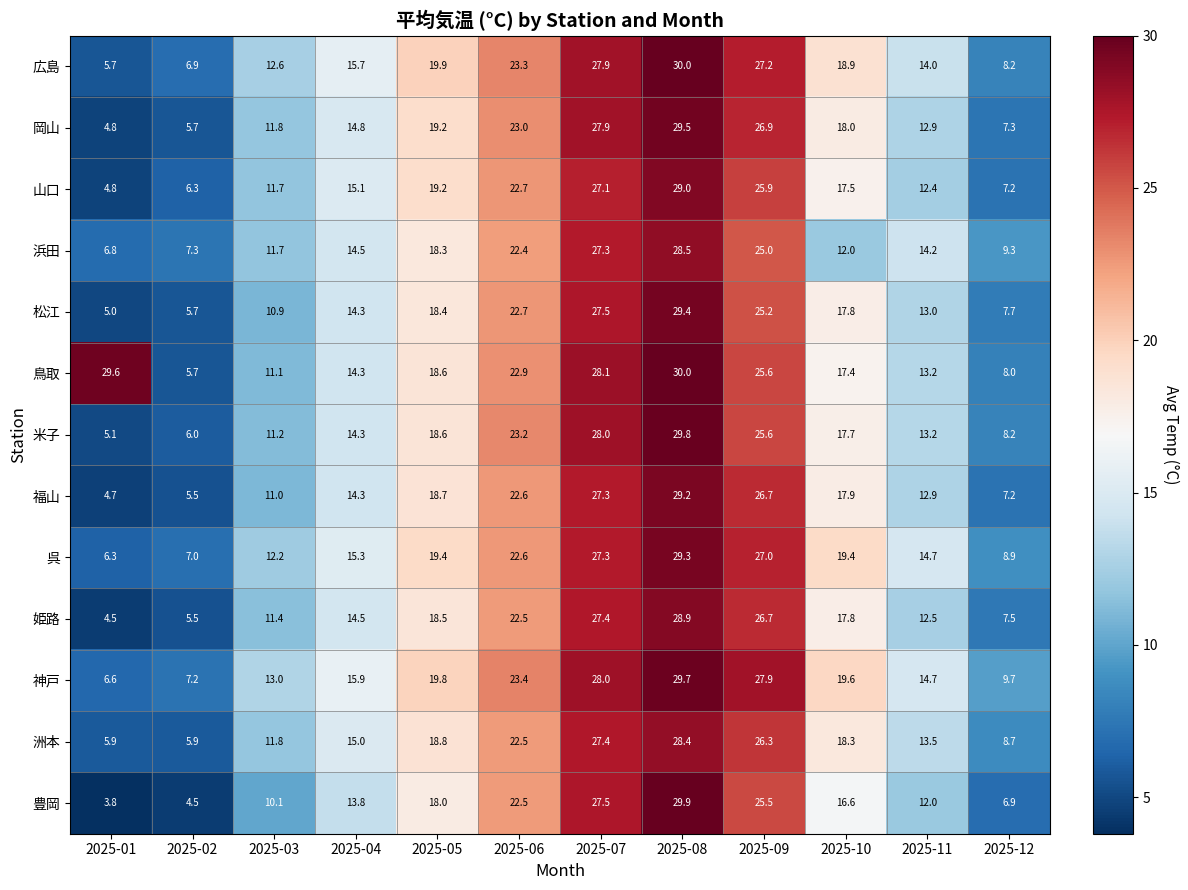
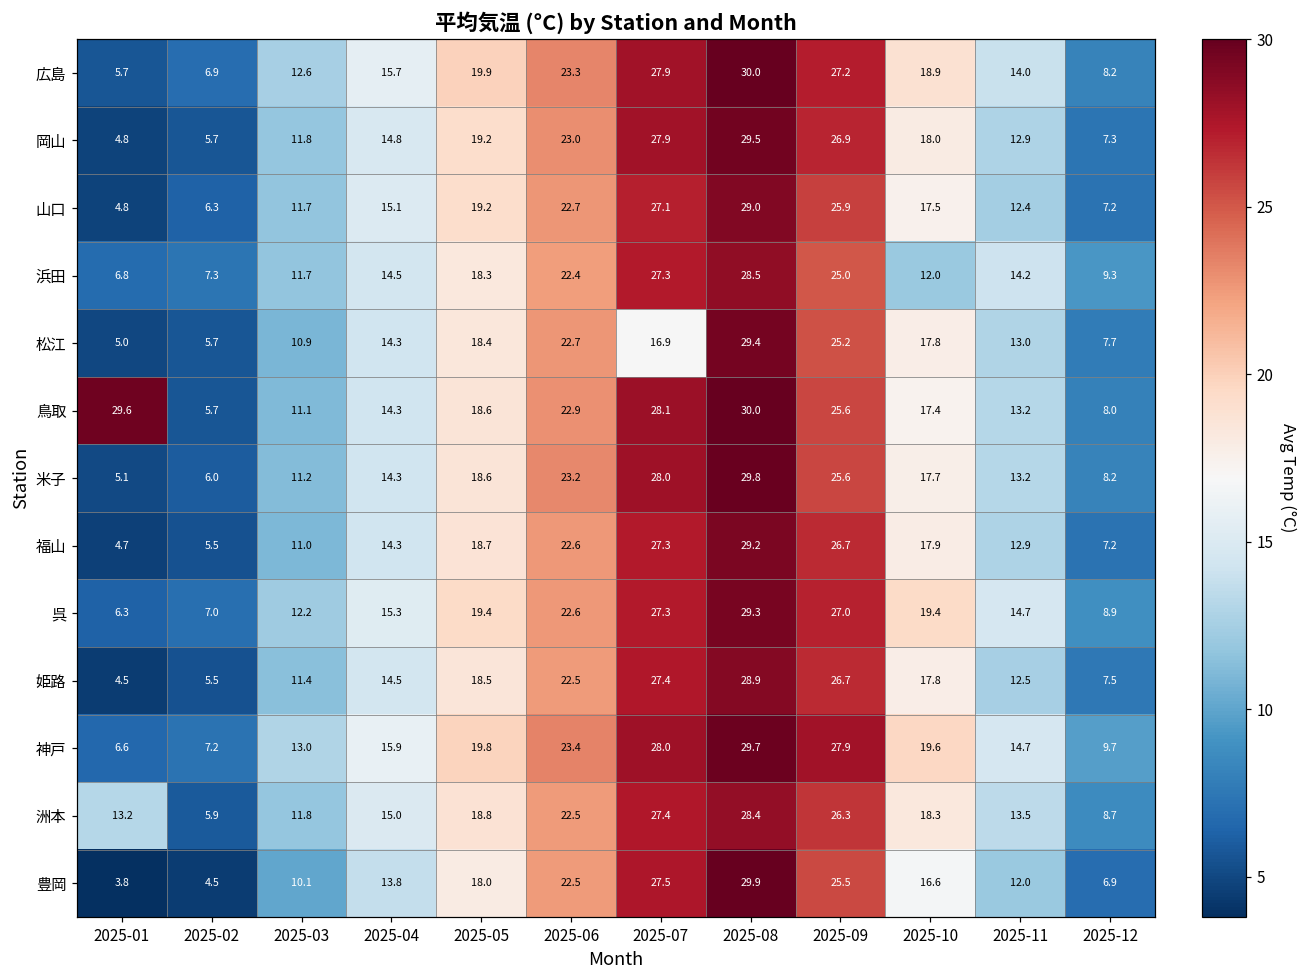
  {
    "広島": {
      "2025-01": 5.7,
      "2025-02": 6.9,
      "2025-03": 12.6,
      "2025-04": 15.7,
      "2025-05": 19.9,
      "2025-06": 23.3,
      "2025-07": 27.9,
      "2025-08": 30.0,
      "2025-09": 27.2,
      "2025-10": 18.9,
      "2025-11": 14.0,
      "2025-12": 8.2
    },
    "岡山": {
      "2025-01": 4.8,
      "2025-02": 5.7,
      "2025-03": 11.8,
      "2025-04": 14.8,
      "2025-05": 19.2,
      "2025-06": 23.0,
      "2025-07": 27.9,
      "2025-08": 29.5,
      "2025-09": 26.9,
      "2025-10": 18.0,
      "2025-11": 12.9,
      "2025-12": 7.3
    },
    "山口": {
      "2025-01": 4.8,
      "2025-02": 6.3,
      "2025-03": 11.7,
      "2025-04": 15.1,
      "2025-05": 19.2,
      "2025-06": 22.7,
      "2025-07": 27.1,
      "2025-08": 29.0,
      "2025-09": 25.9,
      "2025-10": 17.5,
      "2025-11": 12.4,
      "2025-12": 7.2
    },
    "浜田": {
      "2025-01": 6.8,
      "2025-02": 7.3,
      "2025-03": 11.7,
      "2025-04": 14.5,
      "2025-05": 18.3,
      "2025-06": 22.4,
      "2025-07": 27.3,
      "2025-08": 28.5,
      "2025-09": 25.0,
      "2025-10": 12.0,
      "2025-11": 14.2,
      "2025-12": 9.3
    },
    "松江": {
      "2025-01": 5.0,
      "2025-02": 5.7,
      "2025-03": 10.9,
      "2025-04": 14.3,
      "2025-05": 18.4,
      "2025-06": 22.7,
-     "2025-07": 27.5,
+     "2025-07": 16.9,
      "2025-08": 29.4,
      "2025-09": 25.2,
      "2025-10": 17.8,
      "2025-11": 13.0,
      "2025-12": 7.7
    },
    "鳥取": {
      "2025-01": 29.6,
      "2025-02": 5.7,
      "2025-03": 11.1,
      "2025-04": 14.3,
      "2025-05": 18.6,
      "2025-06": 22.9,
      "2025-07": 28.1,
      "2025-08": 30.0,
      "2025-09": 25.6,
      "2025-10": 17.4,
      "2025-11": 13.2,
      "2025-12": 8.0
    },
    "米子": {
      "2025-01": 5.1,
      "2025-02": 6.0,
      "2025-03": 11.2,
      "2025-04": 14.3,
      "2025-05": 18.6,
      "2025-06": 23.2,
      "2025-07": 28.0,
      "2025-08": 29.8,
      "2025-09": 25.6,
      "2025-10": 17.7,
      "2025-11": 13.2,
      "2025-12": 8.2
    },
    "福山": {
      "2025-01": 4.7,
      "2025-02": 5.5,
      "2025-03": 11.0,
      "2025-04": 14.3,
      "2025-05": 18.7,
      "2025-06": 22.6,
      "2025-07": 27.3,
      "2025-08": 29.2,
      "2025-09": 26.7,
      "2025-10": 17.9,
      "2025-11": 12.9,
      "2025-12": 7.2
    },
    "呉": {
      "2025-01": 6.3,
      "2025-02": 7.0,
      "2025-03": 12.2,
      "2025-04": 15.3,
      "2025-05": 19.4,
      "2025-06": 22.6,
      "2025-07": 27.3,
      "2025-08": 29.3,
      "2025-09": 27.0,
      "2025-10": 19.4,
      "2025-11": 14.7,
      "2025-12": 8.9
    },
    "姫路": {
      "2025-01": 4.5,
      "2025-02": 5.5,
      "2025-03": 11.4,
      "2025-04": 14.5,
      "2025-05": 18.5,
      "2025-06": 22.5,
      "2025-07": 27.4,
      "2025-08": 28.9,
      "2025-09": 26.7,
      "2025-10": 17.8,
      "2025-11": 12.5,
      "2025-12": 7.5
    },
    "神戸": {
      "2025-01": 6.6,
      "2025-02": 7.2,
      "2025-03": 13.0,
      "2025-04": 15.9,
      "2025-05": 19.8,
      "2025-06": 23.4,
      "2025-07": 28.0,
      "2025-08": 29.7,
      "2025-09": 27.9,
      "2025-10": 19.6,
      "2025-11": 14.7,
      "2025-12": 9.7
    },
    "洲本": {
-     "2025-01": 5.9,
+     "2025-01": 13.2,
      "2025-02": 5.9,
      "2025-03": 11.8,
      "2025-04": 15.0,
      "2025-05": 18.8,
      "2025-06": 22.5,
      "2025-07": 27.4,
      "2025-08": 28.4,
      "2025-09": 26.3,
      "2025-10": 18.3,
      "2025-11": 13.5,
      "2025-12": 8.7
    },
    "豊岡": {
      "2025-01": 3.8,
      "2025-02": 4.5,
      "2025-03": 10.1,
      "2025-04": 13.8,
      "2025-05": 18.0,
      "2025-06": 22.5,
      "2025-07": 27.5,
      "2025-08": 29.9,
      "2025-09": 25.5,
      "2025-10": 16.6,
      "2025-11": 12.0,
      "2025-12": 6.9
    }
  }
